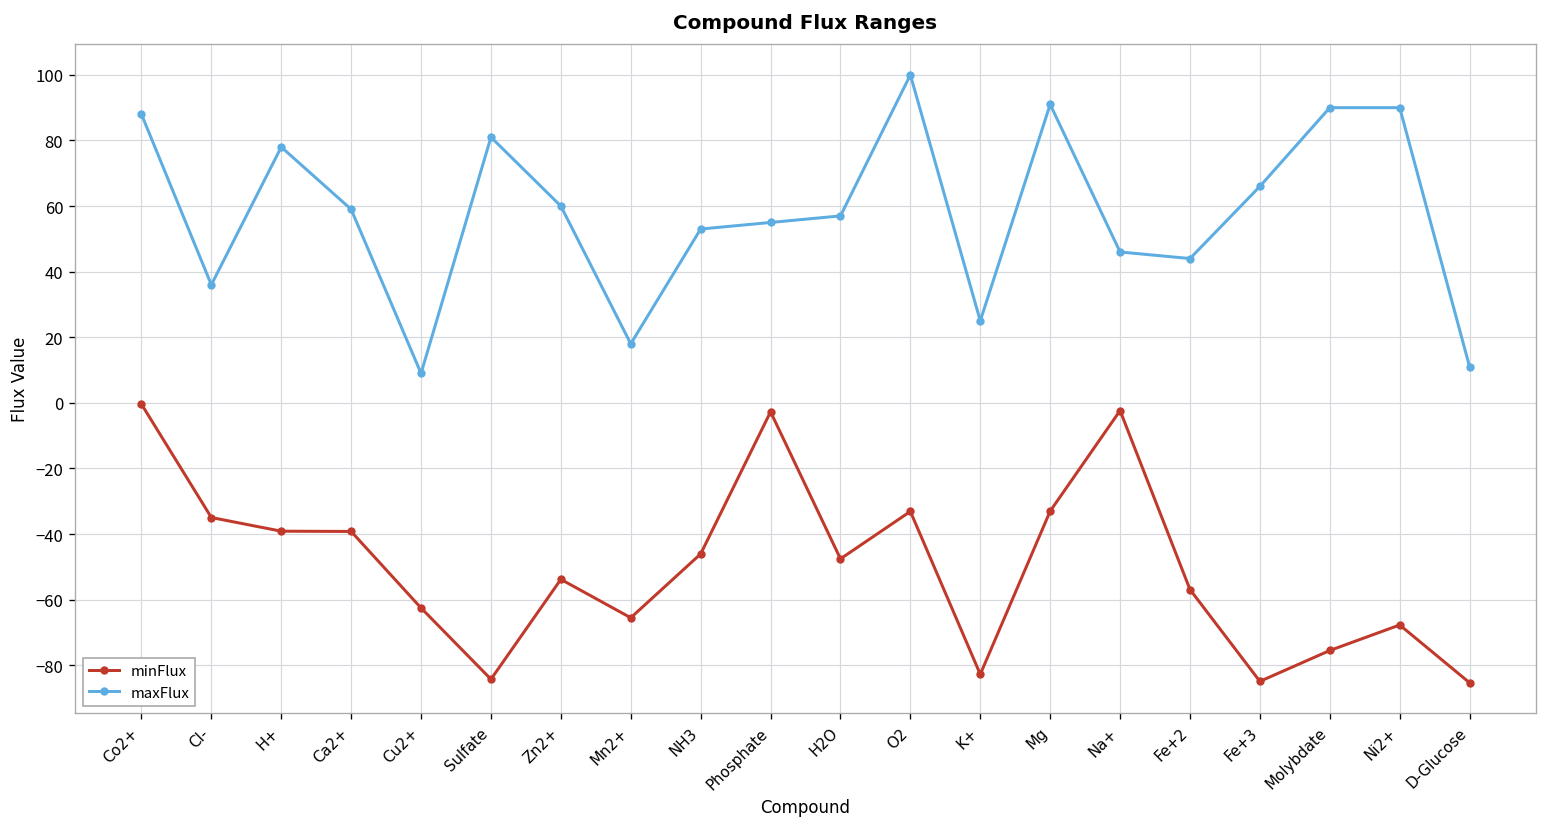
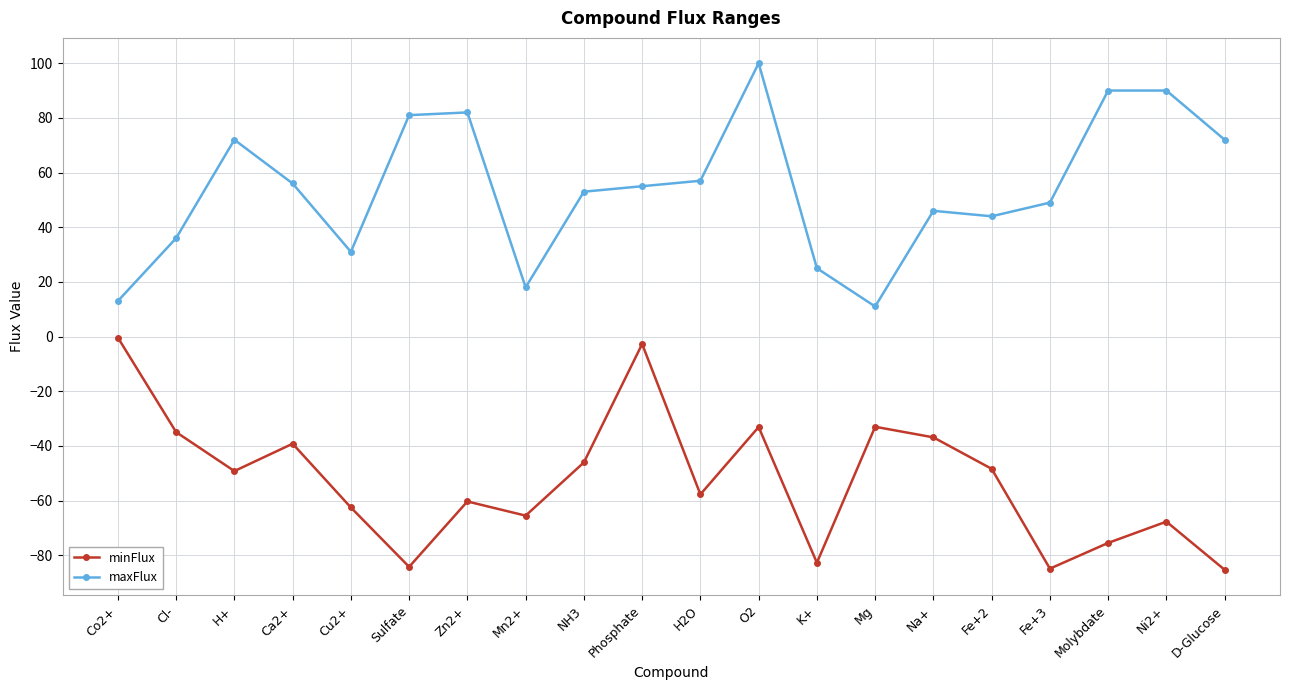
  {
    "minFlux": {
      "Co2+": 0,
      "Cl-": -35,
-     "H+": -39,
+     "H+": -49,
      "Ca2+": -39,
      "Cu2+": -63,
      "Sulfate": -84,
-     "Zn2+": -54,
+     "Zn2+": -60,
      "Mn2+": -66,
      "NH3": -46,
      "Phosphate": -3,
-     "H2O": -48,
+     "H2O": -58,
      "O2": -33,
      "K+": -83,
      "Mg": -33,
-     "Na+": -2,
-     "Fe+2": -57,
+     "Na+": -37,
+     "Fe+2": -48,
      "Fe+3": -85,
      "Molybdate": -75,
      "Ni2+": -68,
      "D-Glucose": -85
    },
    "maxFlux": {
-     "Co2+": 88,
+     "Co2+": 13,
      "Cl-": 36,
-     "H+": 78,
-     "Ca2+": 59,
-     "Cu2+": 9,
+     "H+": 72,
+     "Ca2+": 56,
+     "Cu2+": 31,
      "Sulfate": 81,
-     "Zn2+": 60,
+     "Zn2+": 82,
      "Mn2+": 18,
      "NH3": 53,
      "Phosphate": 55,
      "H2O": 57,
      "O2": 100,
      "K+": 25,
-     "Mg": 91,
+     "Mg": 11,
      "Na+": 46,
      "Fe+2": 44,
-     "Fe+3": 66,
+     "Fe+3": 49,
      "Molybdate": 90,
      "Ni2+": 90,
-     "D-Glucose": 11
+     "D-Glucose": 72
    }
  }
